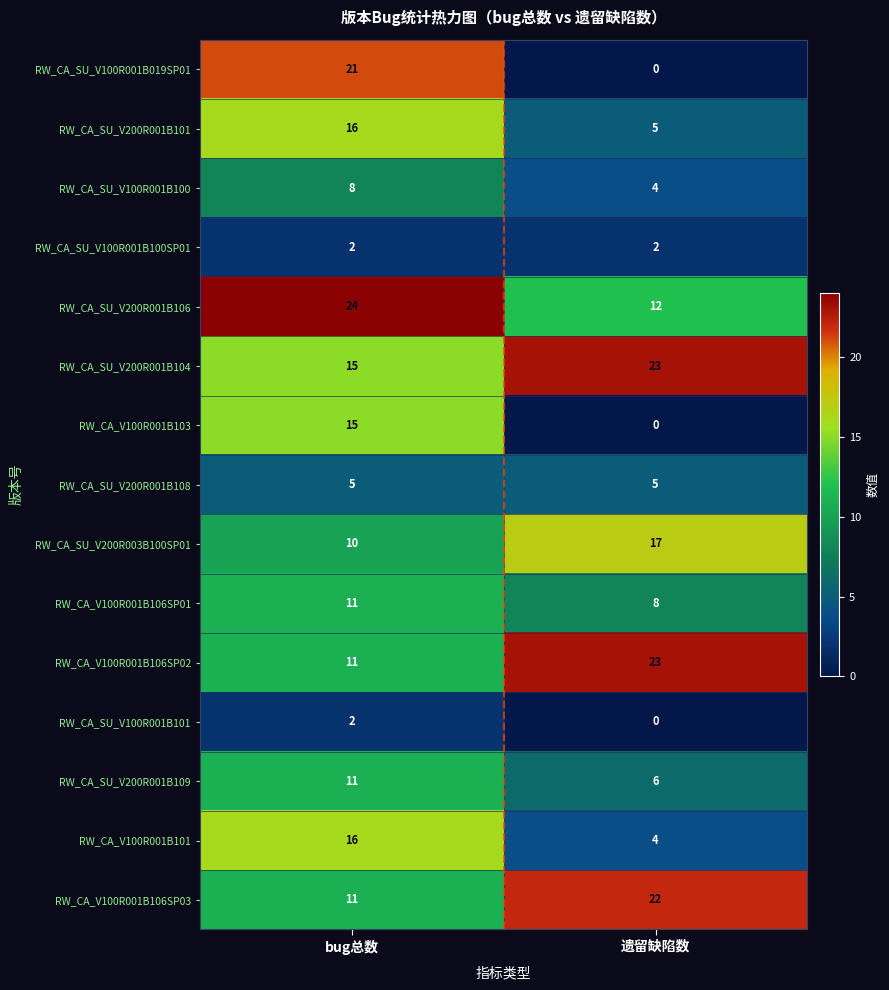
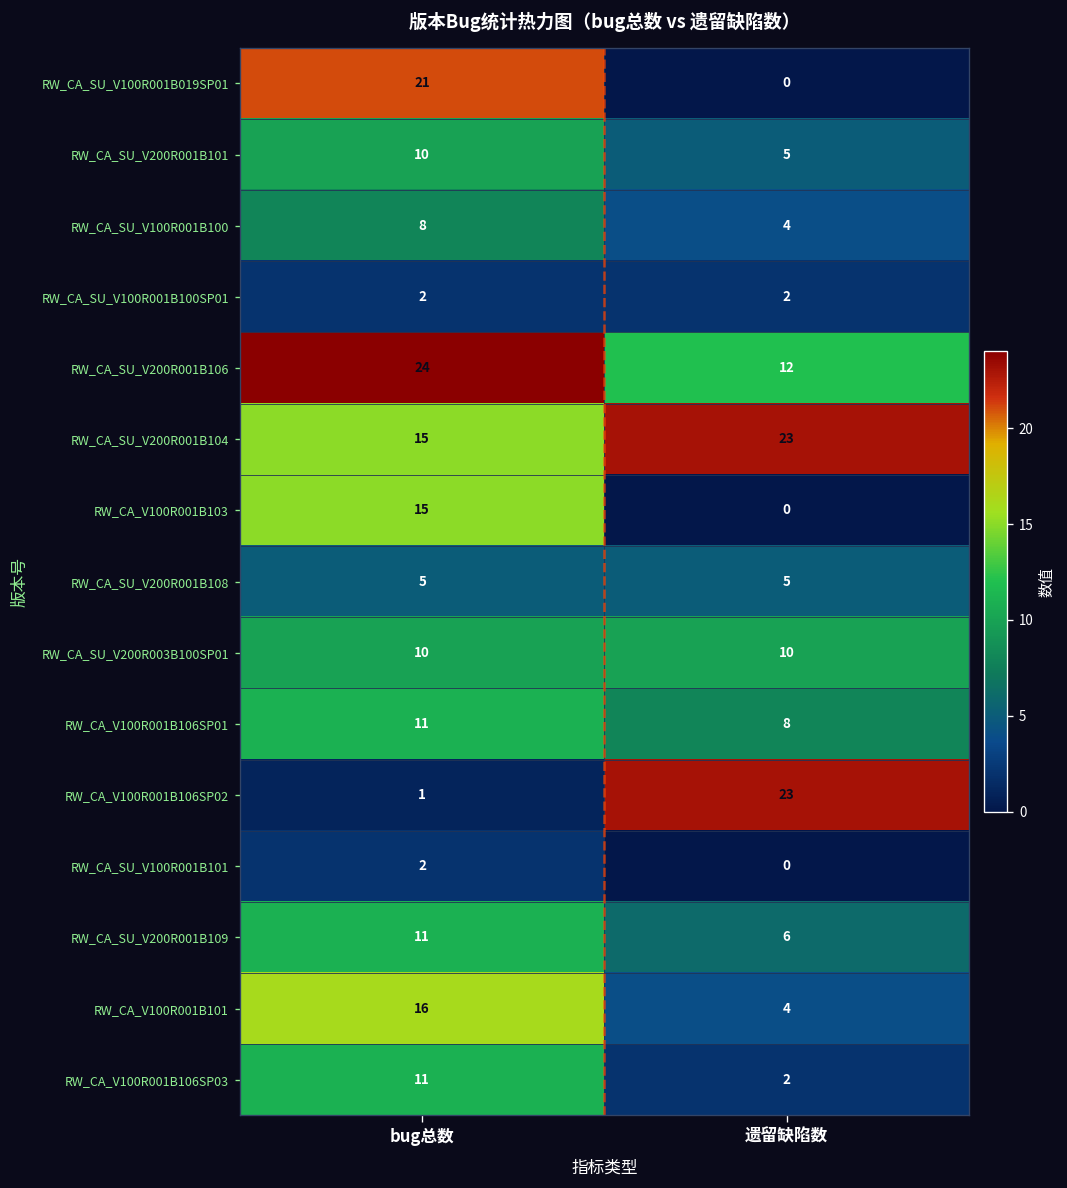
  {
    "RW_CA_SU_V100R001B019SP01": {
      "bug总数": 21,
      "遗留缺陷数": 0
    },
    "RW_CA_SU_V200R001B101": {
-     "bug总数": 16,
+     "bug总数": 10,
      "遗留缺陷数": 5
    },
    "RW_CA_SU_V100R001B100": {
      "bug总数": 8,
      "遗留缺陷数": 4
    },
    "RW_CA_SU_V100R001B100SP01": {
      "bug总数": 2,
      "遗留缺陷数": 2
    },
    "RW_CA_SU_V200R001B106": {
      "bug总数": 24,
      "遗留缺陷数": 12
    },
    "RW_CA_SU_V200R001B104": {
      "bug总数": 15,
      "遗留缺陷数": 23
    },
    "RW_CA_V100R001B103": {
      "bug总数": 15,
      "遗留缺陷数": 0
    },
    "RW_CA_SU_V200R001B108": {
      "bug总数": 5,
      "遗留缺陷数": 5
    },
    "RW_CA_SU_V200R003B100SP01": {
      "bug总数": 10,
-     "遗留缺陷数": 17
+     "遗留缺陷数": 10
    },
    "RW_CA_V100R001B106SP01": {
      "bug总数": 11,
      "遗留缺陷数": 8
    },
    "RW_CA_V100R001B106SP02": {
-     "bug总数": 11,
+     "bug总数": 1,
      "遗留缺陷数": 23
    },
    "RW_CA_SU_V100R001B101": {
      "bug总数": 2,
      "遗留缺陷数": 0
    },
    "RW_CA_SU_V200R001B109": {
      "bug总数": 11,
      "遗留缺陷数": 6
    },
    "RW_CA_V100R001B101": {
      "bug总数": 16,
      "遗留缺陷数": 4
    },
    "RW_CA_V100R001B106SP03": {
      "bug总数": 11,
-     "遗留缺陷数": 22
+     "遗留缺陷数": 2
    }
  }
